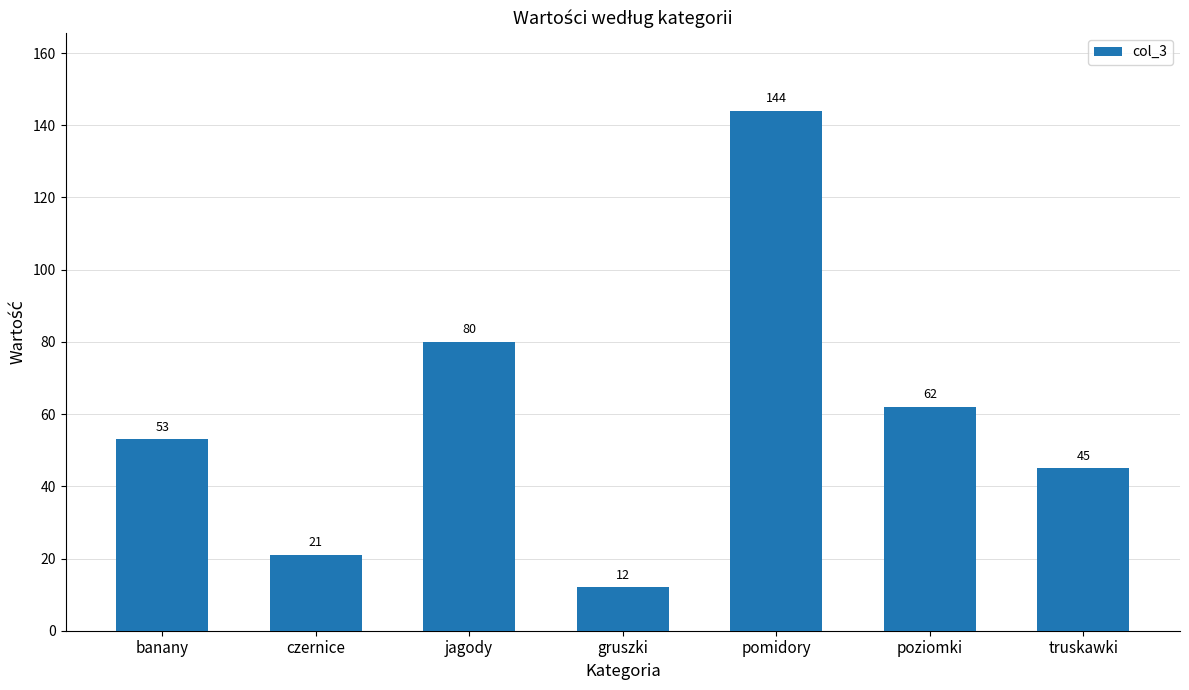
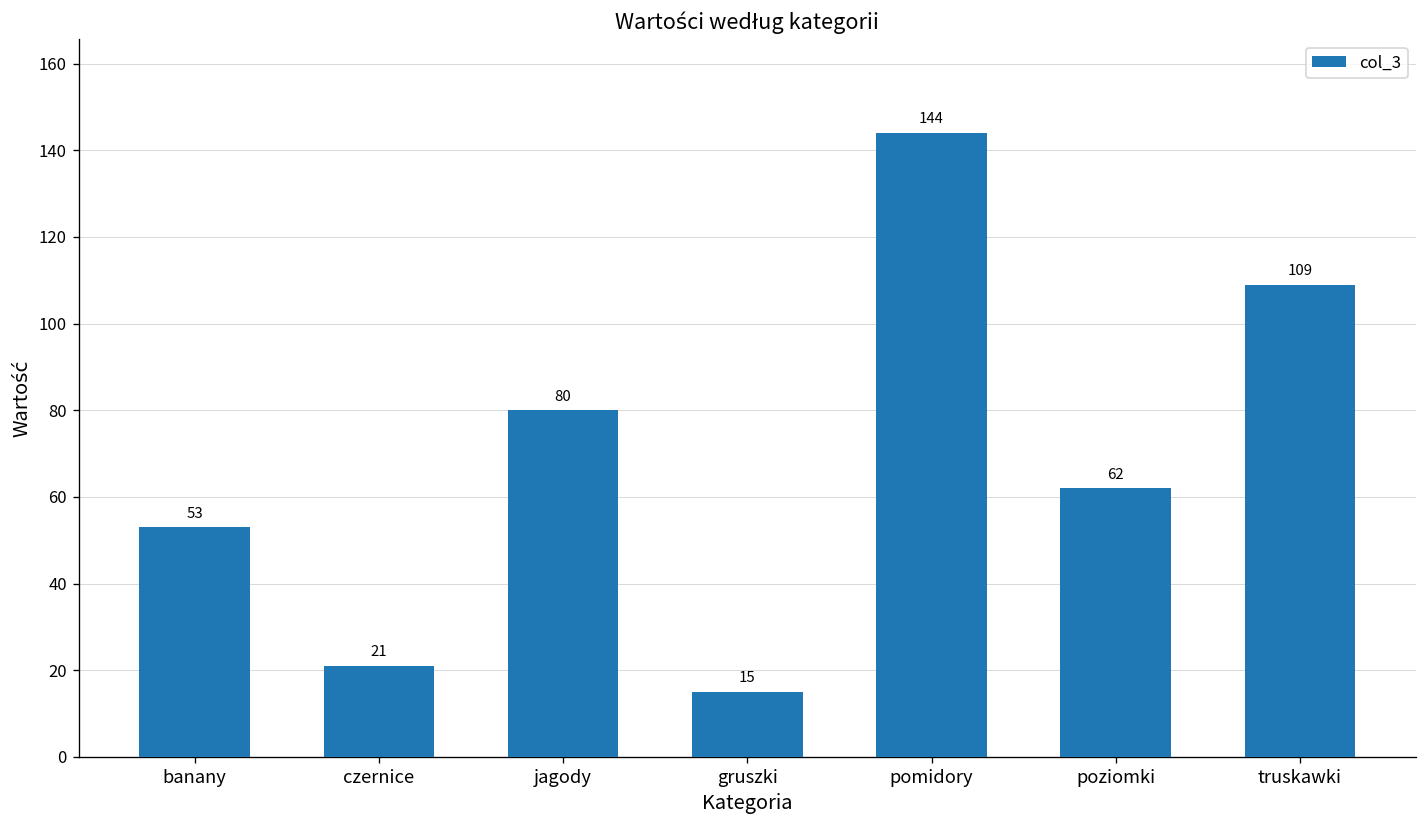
  {
    "banany": 53,
    "czernice": 21,
    "jagody": 80,
-   "gruszki": 12,
+   "gruszki": 15,
    "pomidory": 144,
    "poziomki": 62,
-   "truskawki": 45
+   "truskawki": 109
  }
